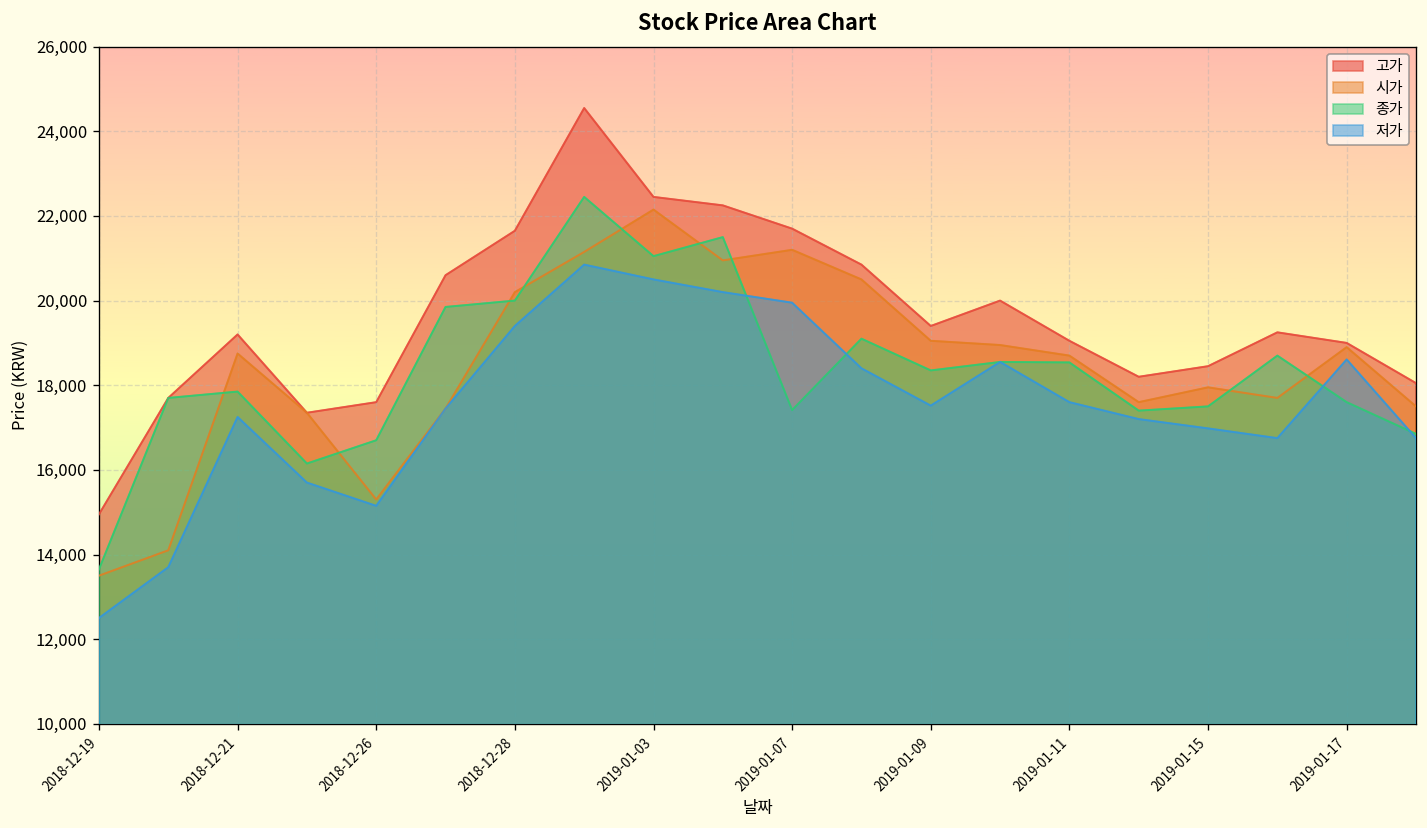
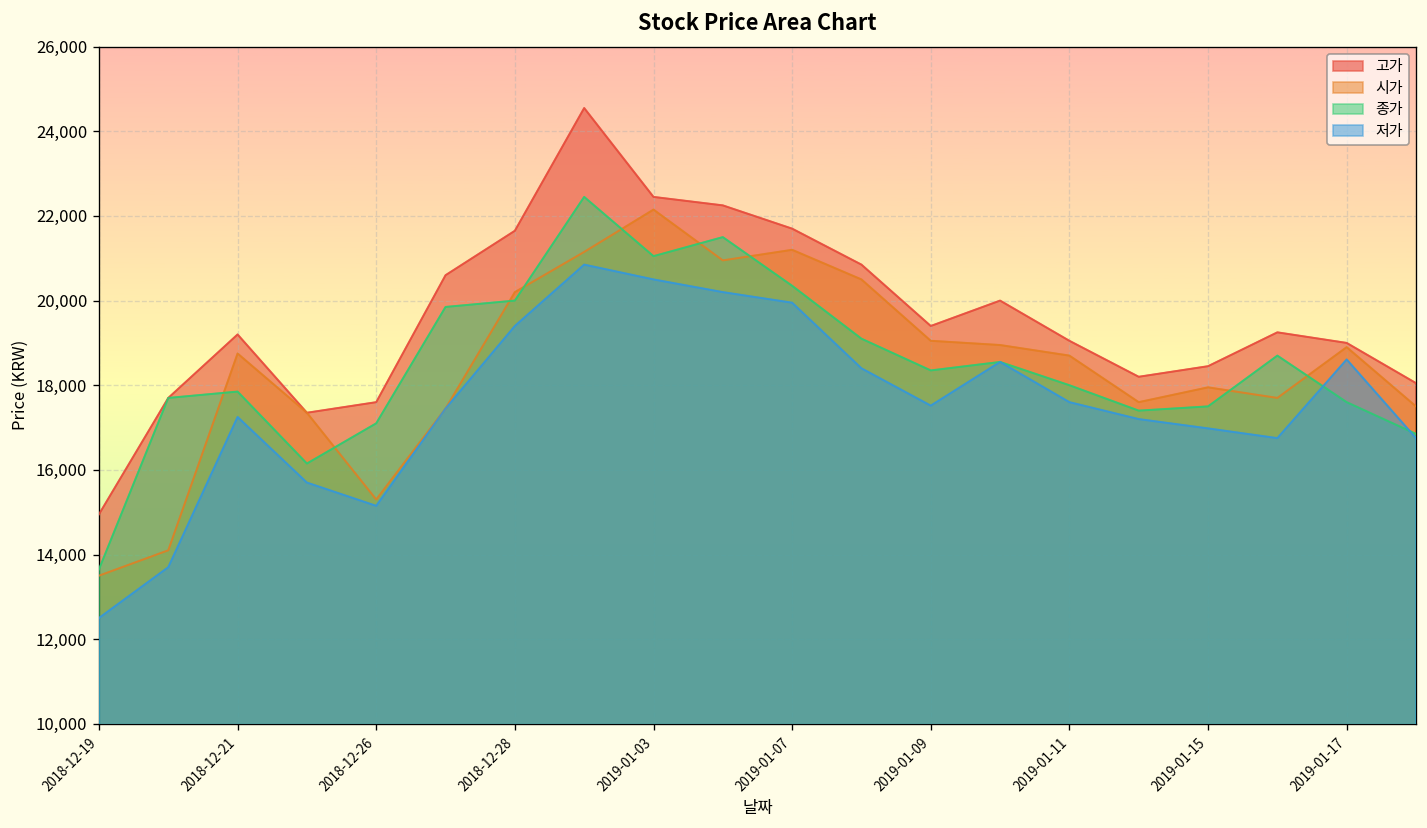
  {
    "종가": {
      "2018-12-19": "13,700",
      "2018-12-21": "17,900",
-     "2018-12-26": "16,700",
+     "2018-12-26": "17,100",
      "2018-12-28": "20,000",
      "2019-01-03": "21,100",
-     "2019-01-07": "17,400",
+     "2019-01-07": "20,400",
      "2019-01-09": "18,400",
-     "2019-01-11": "18,500",
+     "2019-01-11": "18,000",
      "2019-01-15": "17,500",
      "2019-01-17": "17,600"
    },
    "저가": {
      "2018-12-19": "12,500",
      "2018-12-21": "17,300",
      "2018-12-26": "15,200",
      "2018-12-28": "19,400",
      "2019-01-03": "20,500",
      "2019-01-07": "20,000",
      "2019-01-09": "17,500",
      "2019-01-11": "17,600",
      "2019-01-15": "17,000",
      "2019-01-17": "18,600"
    }
  }
